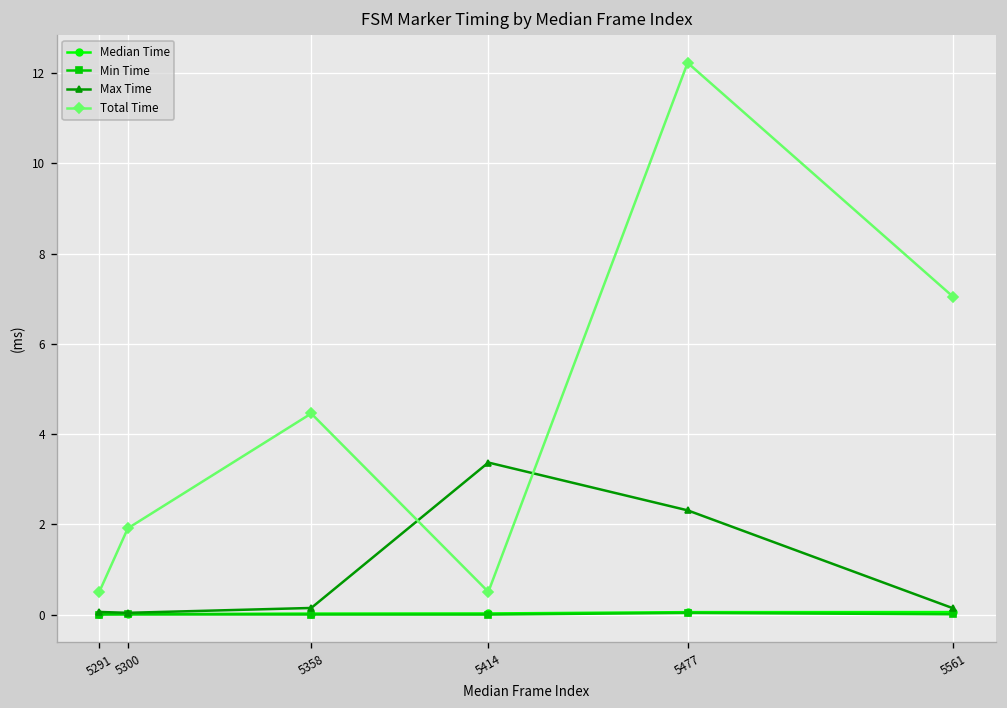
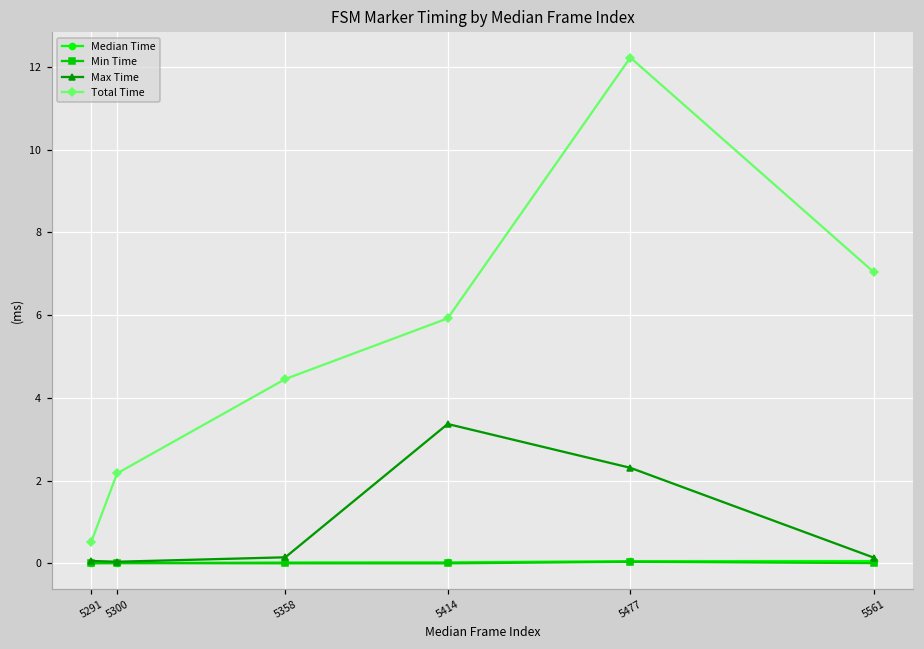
  {
    "Total Time": {
      "5291": 0.5,
-     "5300": 1.9,
+     "5300": 2.2,
      "5358": 4.5,
-     "5414": 0.5,
+     "5414": 5.9,
      "5477": 12.2,
      "5561": 7.0
    }
  }
